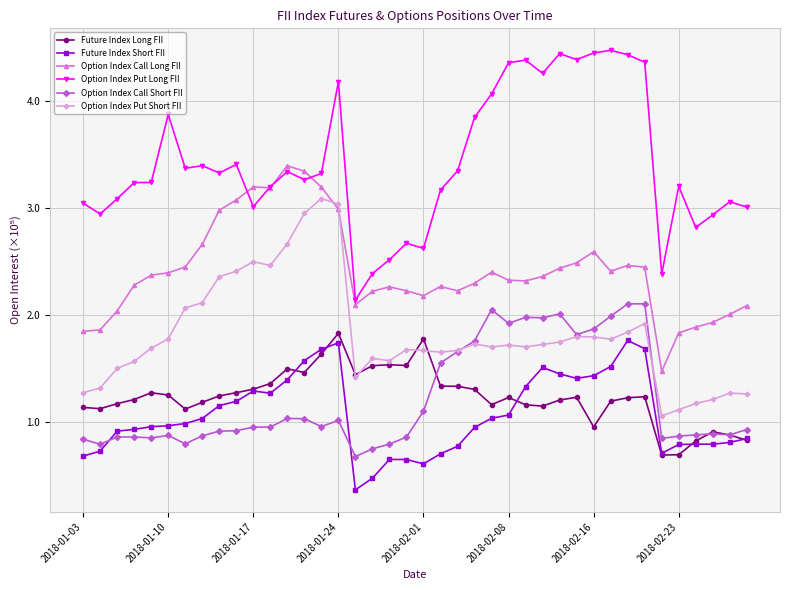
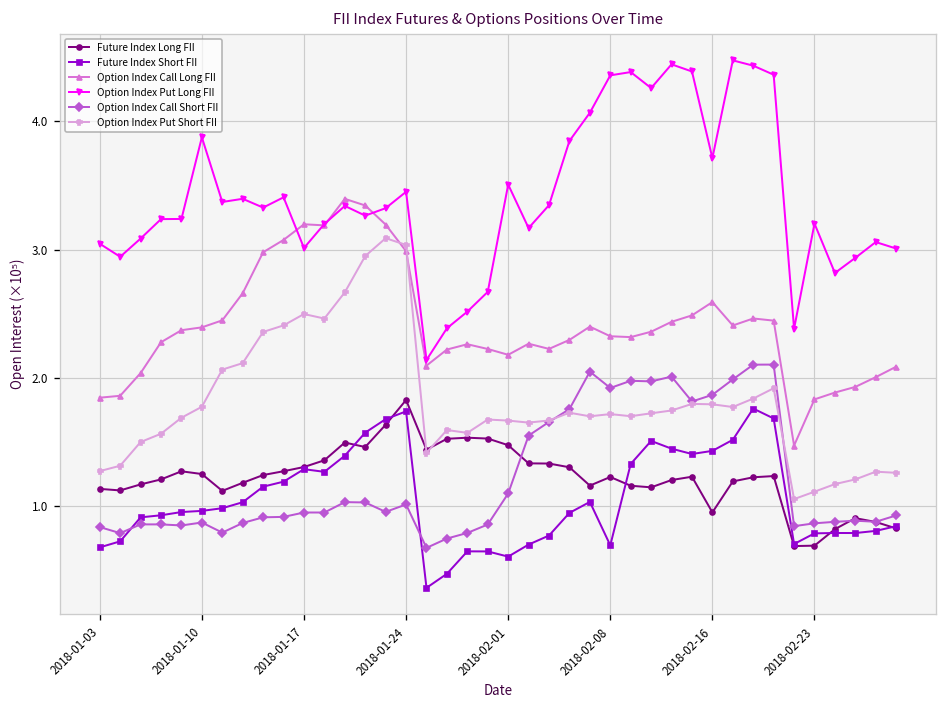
  {
    "Future Index Long FII": {
      "2018-01-03": 1.14,
      "2018-01-10": 1.25,
      "2018-01-24": 1.83,
-     "2018-02-01": 1.78,
+     "2018-02-01": 1.48,
      "2018-02-08": 1.23,
      "2018-02-16": 0.95,
      "2018-02-23": 0.69
    },
    "Future Index Short FII": {
      "2018-01-03": 0.68,
      "2018-01-10": 0.97,
      "2018-01-24": 1.74,
      "2018-02-01": 0.61,
-     "2018-02-08": 1.07,
+     "2018-02-08": 0.70,
      "2018-02-16": 1.43,
      "2018-02-23": 0.79
    },
    "Option Index Put Long FII": {
      "2018-01-03": 3.05,
      "2018-01-10": 3.87,
      "2018-01-17": 3.01,
-     "2018-01-24": 4.18,
-     "2018-02-01": 2.62,
+     "2018-01-24": 3.45,
+     "2018-02-01": 3.51,
      "2018-02-08": 4.36,
-     "2018-02-16": 4.45,
+     "2018-02-16": 3.71,
      "2018-02-23": 3.20
    }
  }
